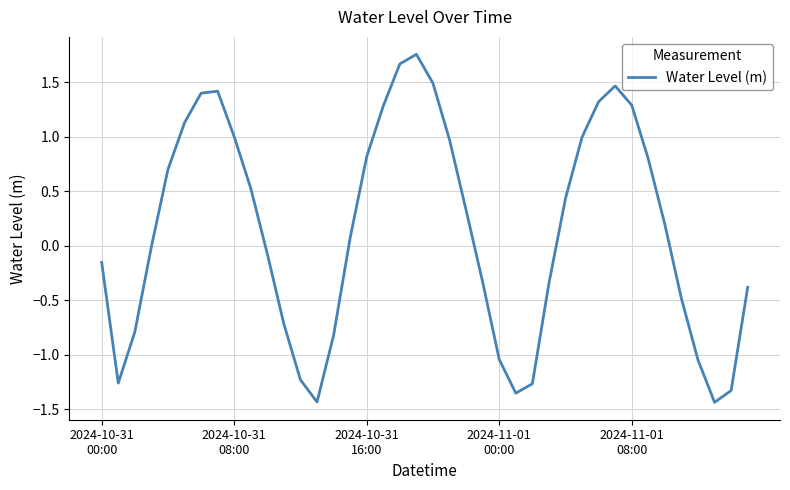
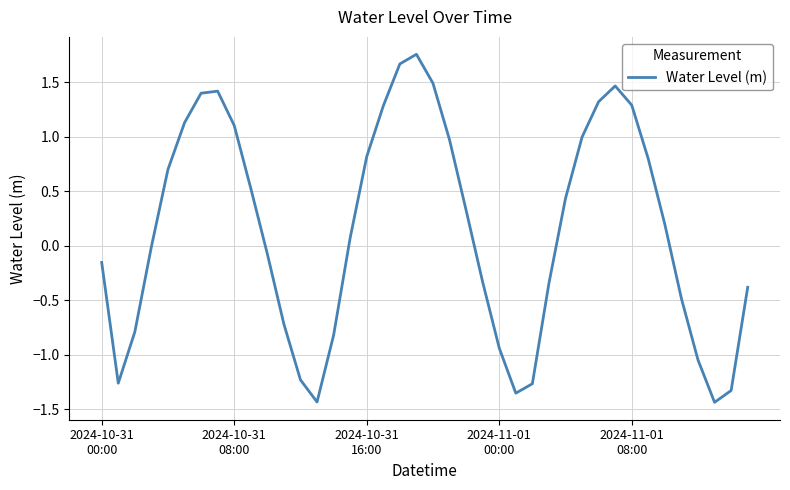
  {
    "2024-10-31 00:00": -0.15,
-   "2024-10-31 08:00": 1.00,
+   "2024-10-31 08:00": 1.11,
    "2024-10-31 16:00": 0.82,
-   "2024-11-01 00:00": -1.04,
+   "2024-11-01 00:00": -0.94,
    "2024-11-01 08:00": 1.29
  }
